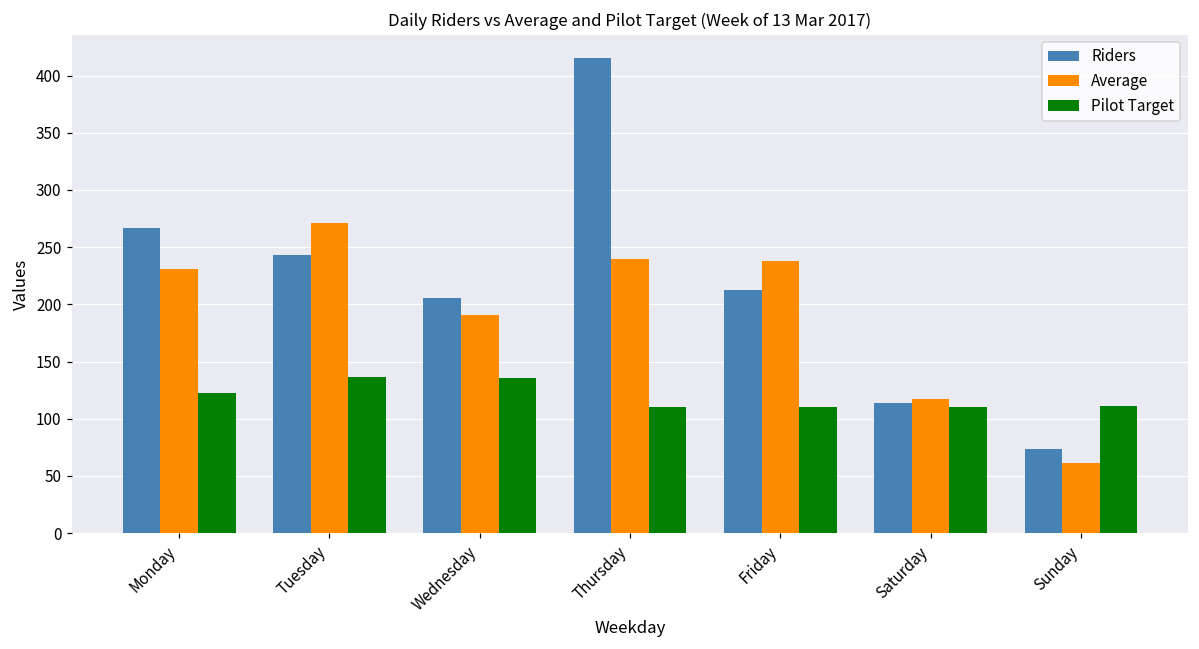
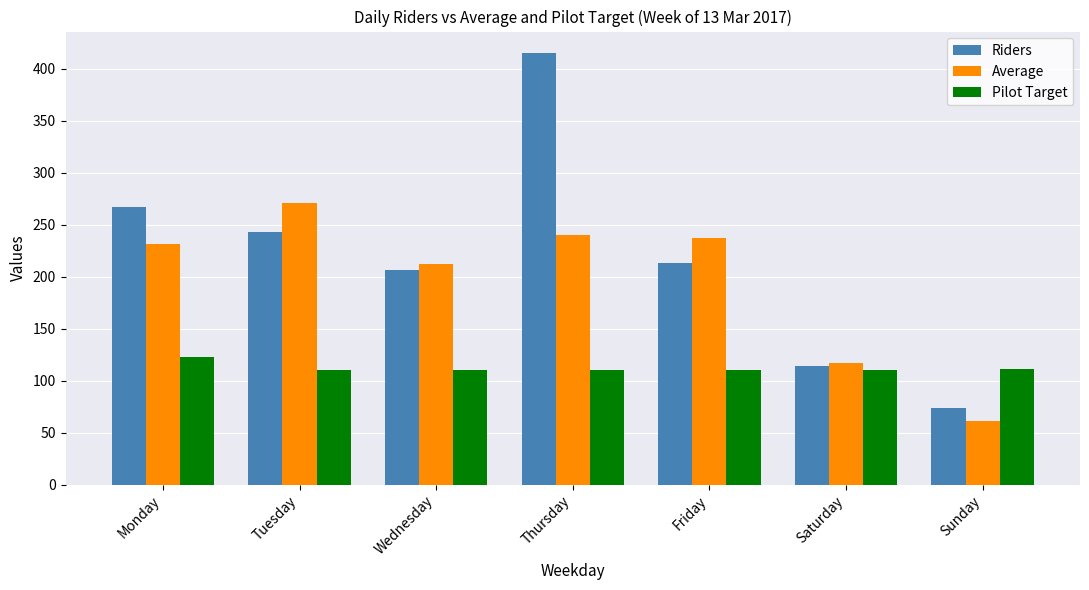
  {
    "Riders": {
      "Monday": 267,
      "Tuesday": 243,
      "Wednesday": 206,
      "Thursday": 415,
      "Friday": 213,
      "Saturday": 114,
      "Sunday": 74
    },
    "Average": {
      "Monday": 231,
      "Tuesday": 271,
-     "Wednesday": 191,
+     "Wednesday": 212,
      "Thursday": 240,
      "Friday": 238,
      "Saturday": 117,
      "Sunday": 62
    },
    "Pilot Target": {
      "Monday": 123,
-     "Tuesday": 137,
-     "Wednesday": 136,
+     "Tuesday": 110,
+     "Wednesday": 110,
      "Thursday": 110,
      "Friday": 110,
      "Saturday": 111,
      "Sunday": 111
    }
  }
